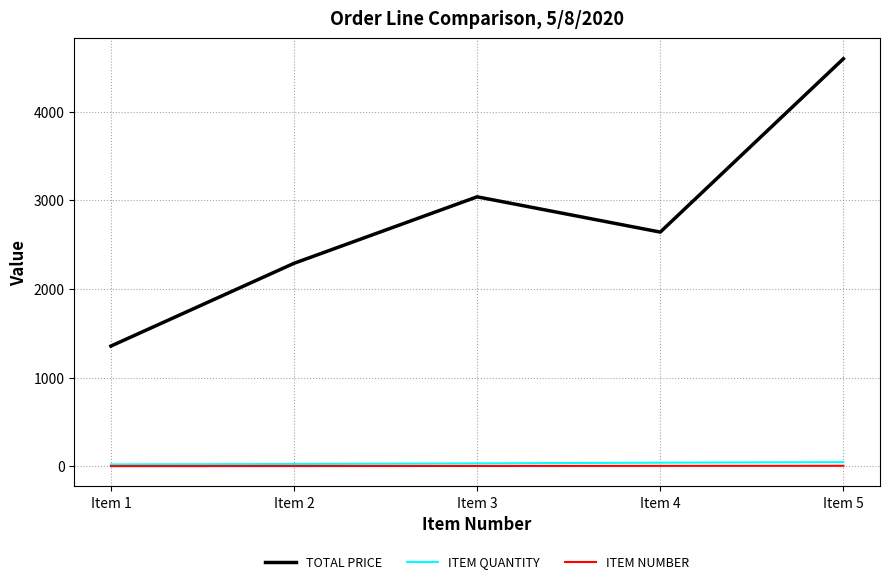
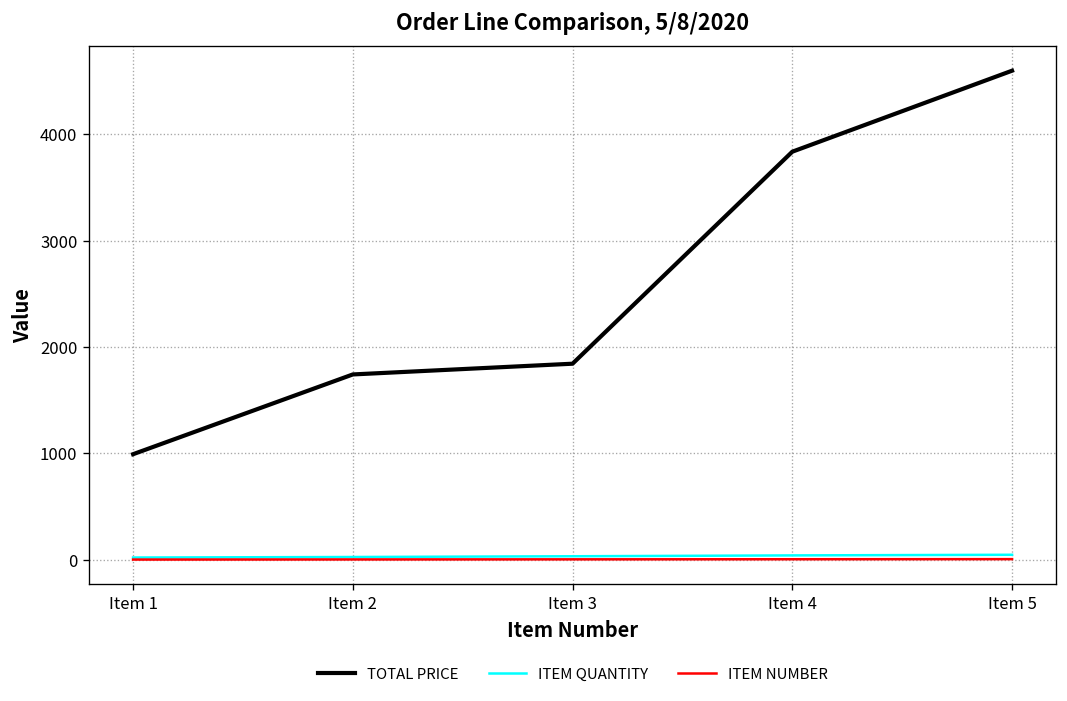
  {
    "TOTAL PRICE": {
-     "Item 1": 1400,
-     "Item 2": 2300,
-     "Item 3": 3000,
-     "Item 4": 2600,
+     "Item 1": 1000,
+     "Item 2": 1700,
+     "Item 3": 1800,
+     "Item 4": 3800,
      "Item 5": 4600
    },
    "ITEM QUANTITY": {
      "Item 3": 0,
      "Item 4": 0,
      "Item 5": 0
    },
    "ITEM NUMBER": {
      "Item 3": 0,
      "Item 4": 0,
      "Item 5": 0
    }
  }
